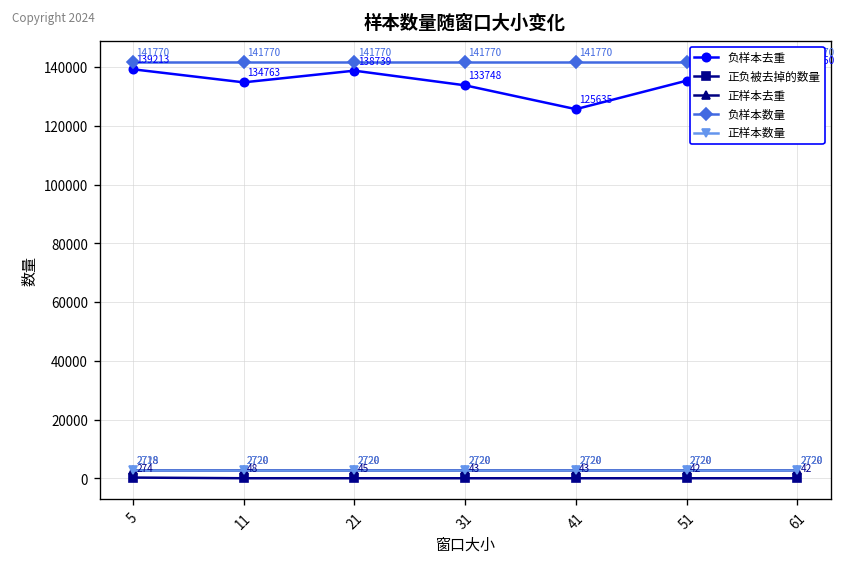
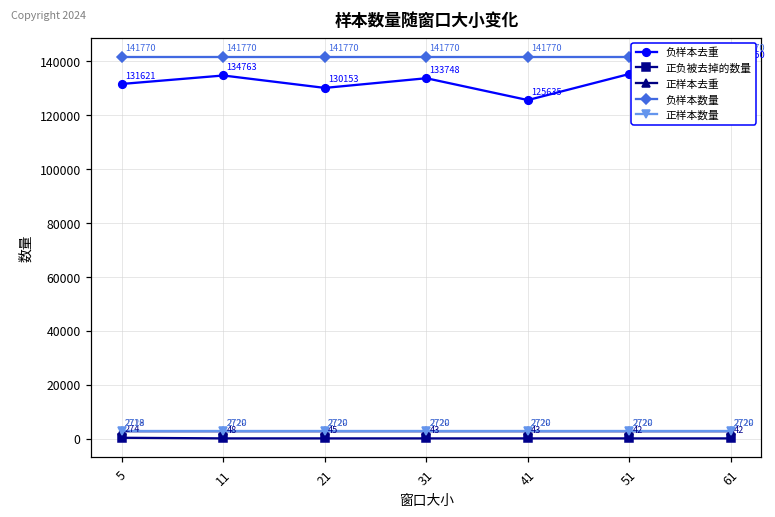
  {
    "负样本去重": {
-     "5": 139213,
+     "5": 131621,
      "11": 134763,
-     "21": 138739,
+     "21": 130153,
      "31": 133748,
      "41": 125635
    }
  }
